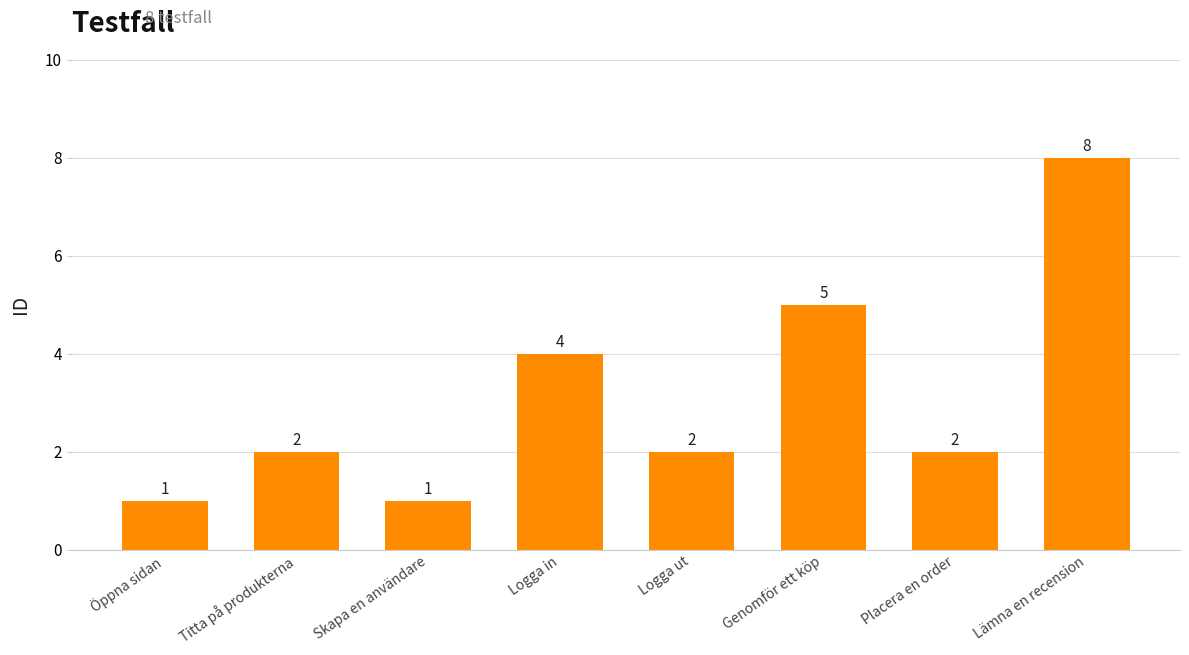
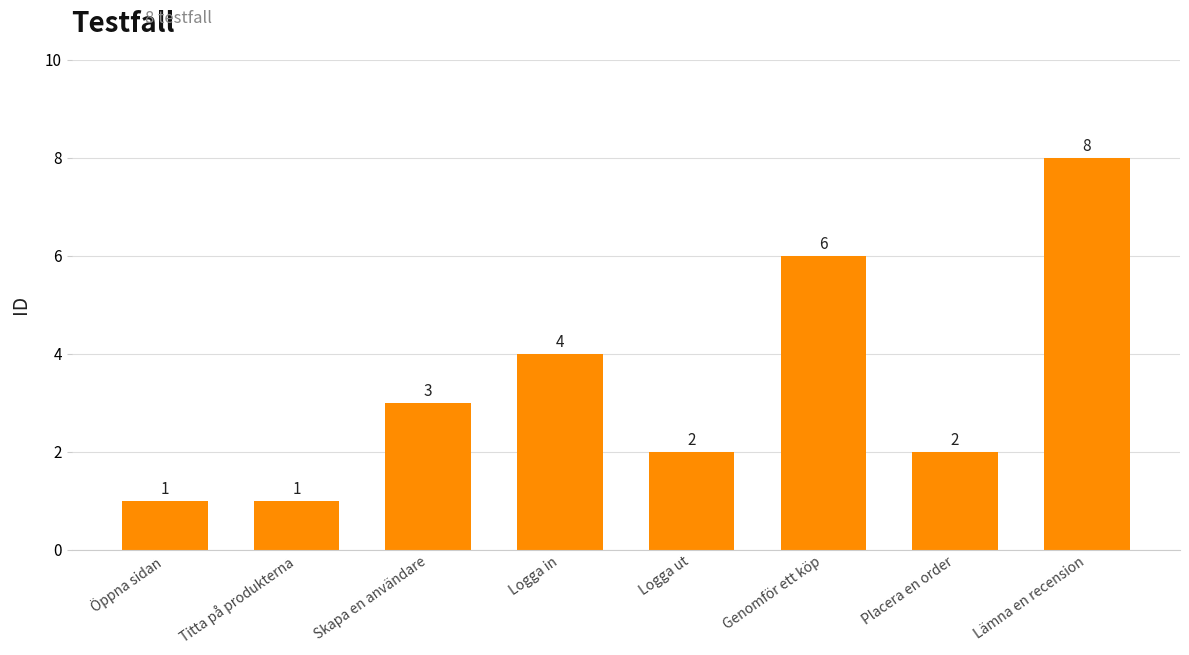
  {
    "Öppna sidan": 1,
-   "Titta på produkterna": 2,
-   "Skapa en användare": 1,
+   "Titta på produkterna": 1,
+   "Skapa en användare": 3,
    "Logga in": 4,
    "Logga ut": 2,
-   "Genomför ett köp": 5,
+   "Genomför ett köp": 6,
    "Placera en order": 2,
    "Lämna en recension": 8
  }
